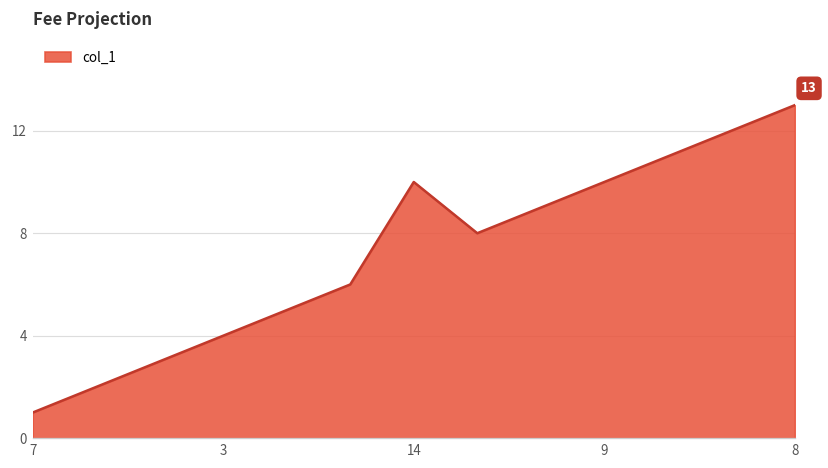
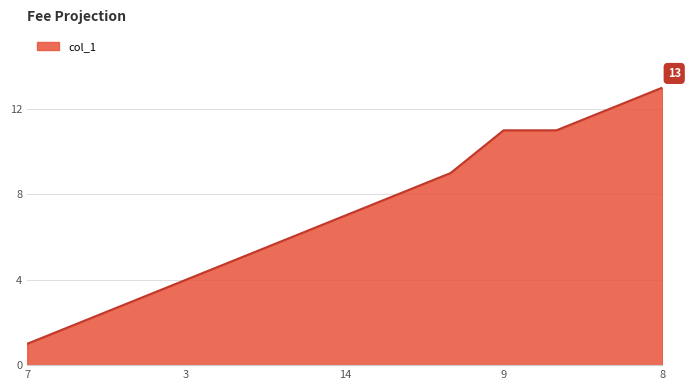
  {
    "3": 4,
-   "14": 10,
-   "9": 10
+   "14": 7,
+   "9": 11
  }
